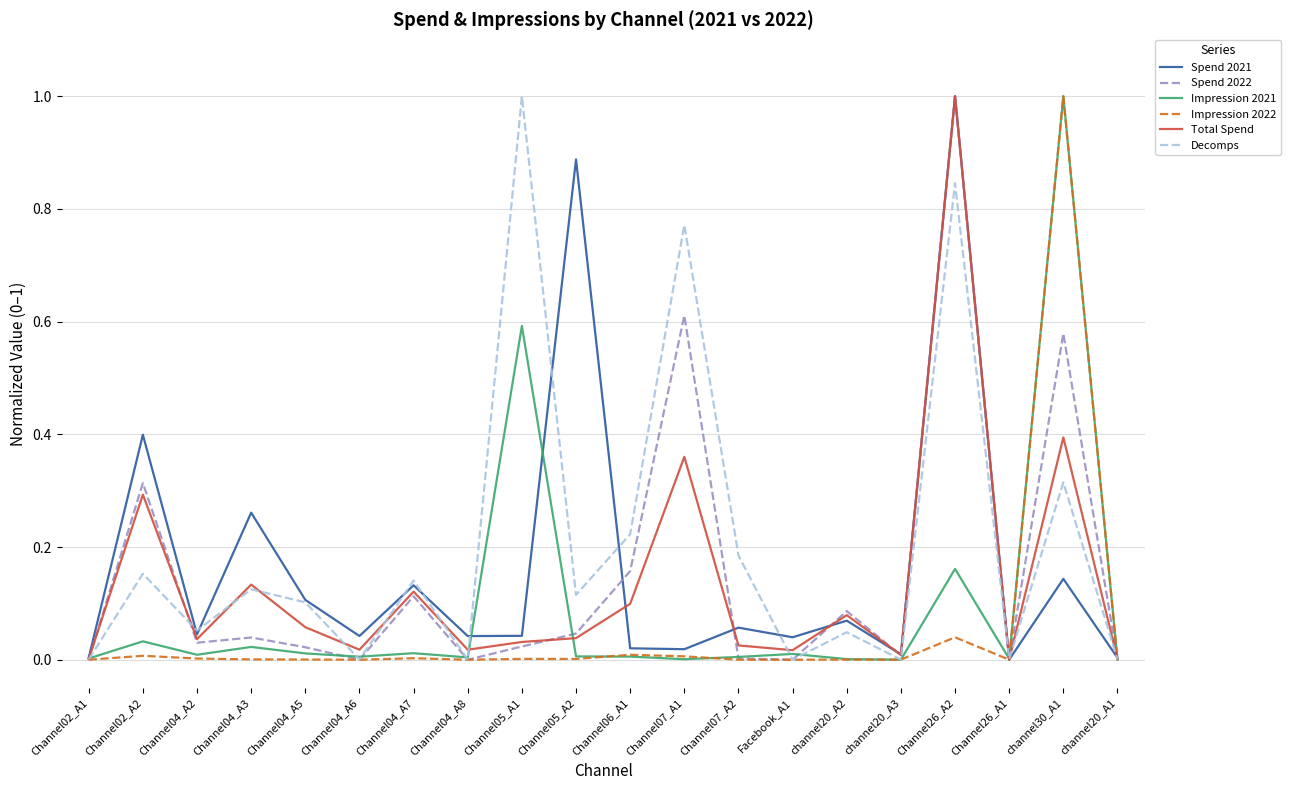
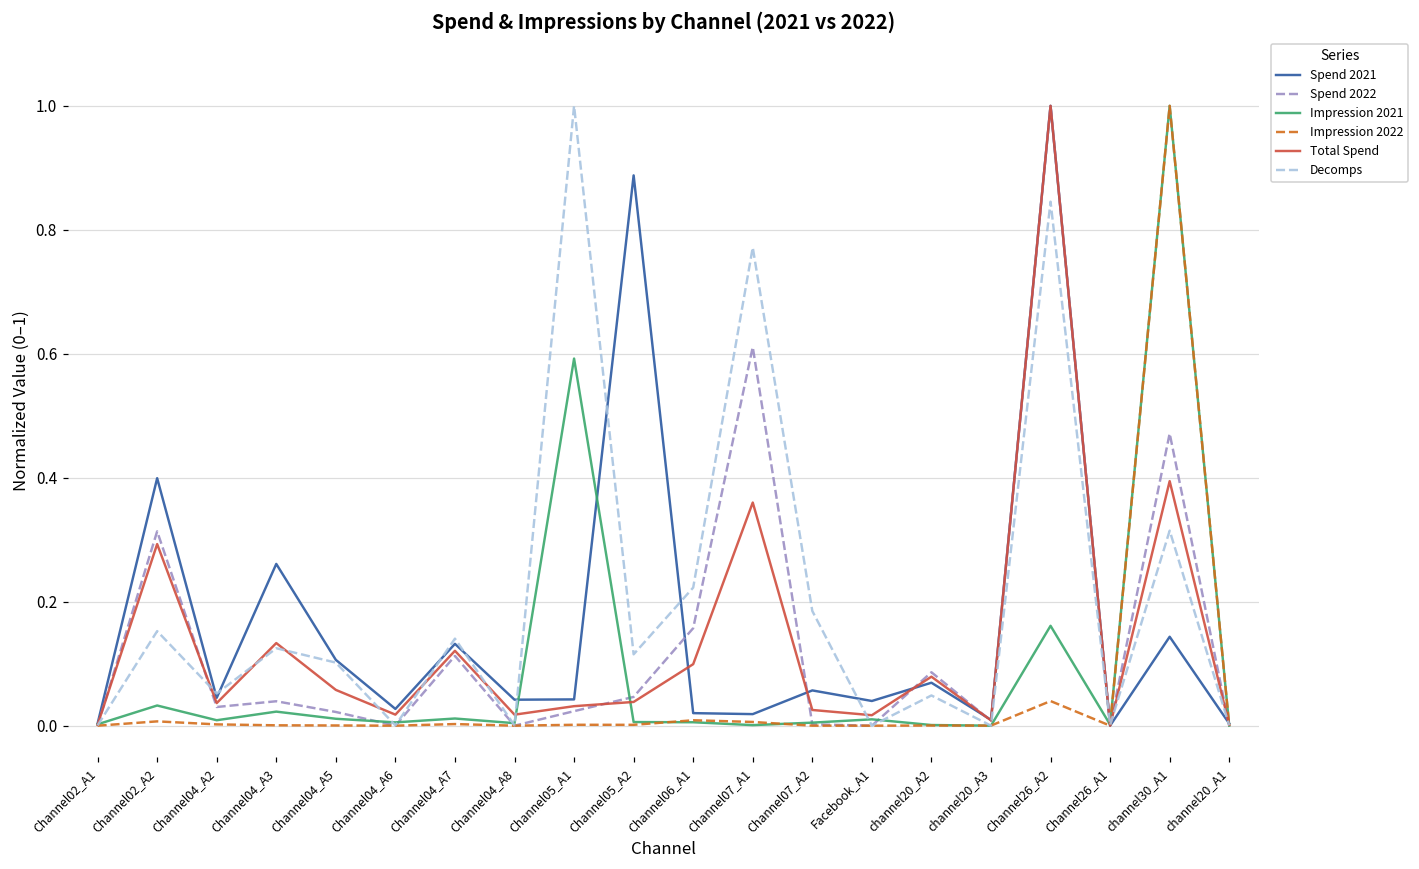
  {
    "Spend 2021": {
      "Channel02_A2": 0.40,
      "Channel04_A2": 0.04,
      "Channel04_A3": 0.26,
-     "Channel04_A6": 0.04,
+     "Channel04_A6": 0.03,
      "Channel04_A7": 0.13,
      "Channel04_A8": 0.04,
      "Channel05_A1": 0.04,
      "Channel05_A2": 0.89,
      "Channel06_A1": 0.02,
      "Channel07_A1": 0.02,
      "Channel07_A2": 0.06,
      "Facebook_A1": 0.04,
      "channel20_A2": 0.07,
      "channel30_A1": 0.14
    },
    "Spend 2022": {
      "Channel02_A2": 0.31,
      "Channel04_A2": 0.03,
      "Channel04_A3": 0.04,
      "Channel04_A5": 0.02,
      "Channel04_A7": 0.11,
      "Channel05_A1": 0.02,
      "Channel05_A2": 0.05,
      "Channel06_A1": 0.16,
      "Channel07_A1": 0.61,
      "channel20_A2": 0.09,
-     "channel30_A1": 0.58
+     "channel30_A1": 0.47
    },
    "Impression 2021": {
      "Channel02_A2": 0.03,
      "Channel04_A2": 0.01,
      "Channel04_A3": 0.02,
      "Channel04_A5": 0.01,
      "Channel04_A6": 0.01,
      "Channel04_A7": 0.01,
      "Channel05_A1": 0.59,
      "Channel07_A1": 0.00,
      "Facebook_A1": 0.01,
      "Channel26_A2": 0.16
    },
    "Decomps": {
      "Channel02_A2": 0.15,
      "Channel04_A2": 0.05,
      "Channel04_A3": 0.12,
      "Channel04_A7": 0.14,
      "Channel05_A1": 1.00,
      "Channel05_A2": 0.12,
      "Channel06_A1": 0.22,
      "Channel07_A1": 0.77,
      "Channel07_A2": 0.19,
      "channel20_A2": 0.05,
      "Channel26_A2": 0.85,
      "channel30_A1": 0.31
    }
  }
